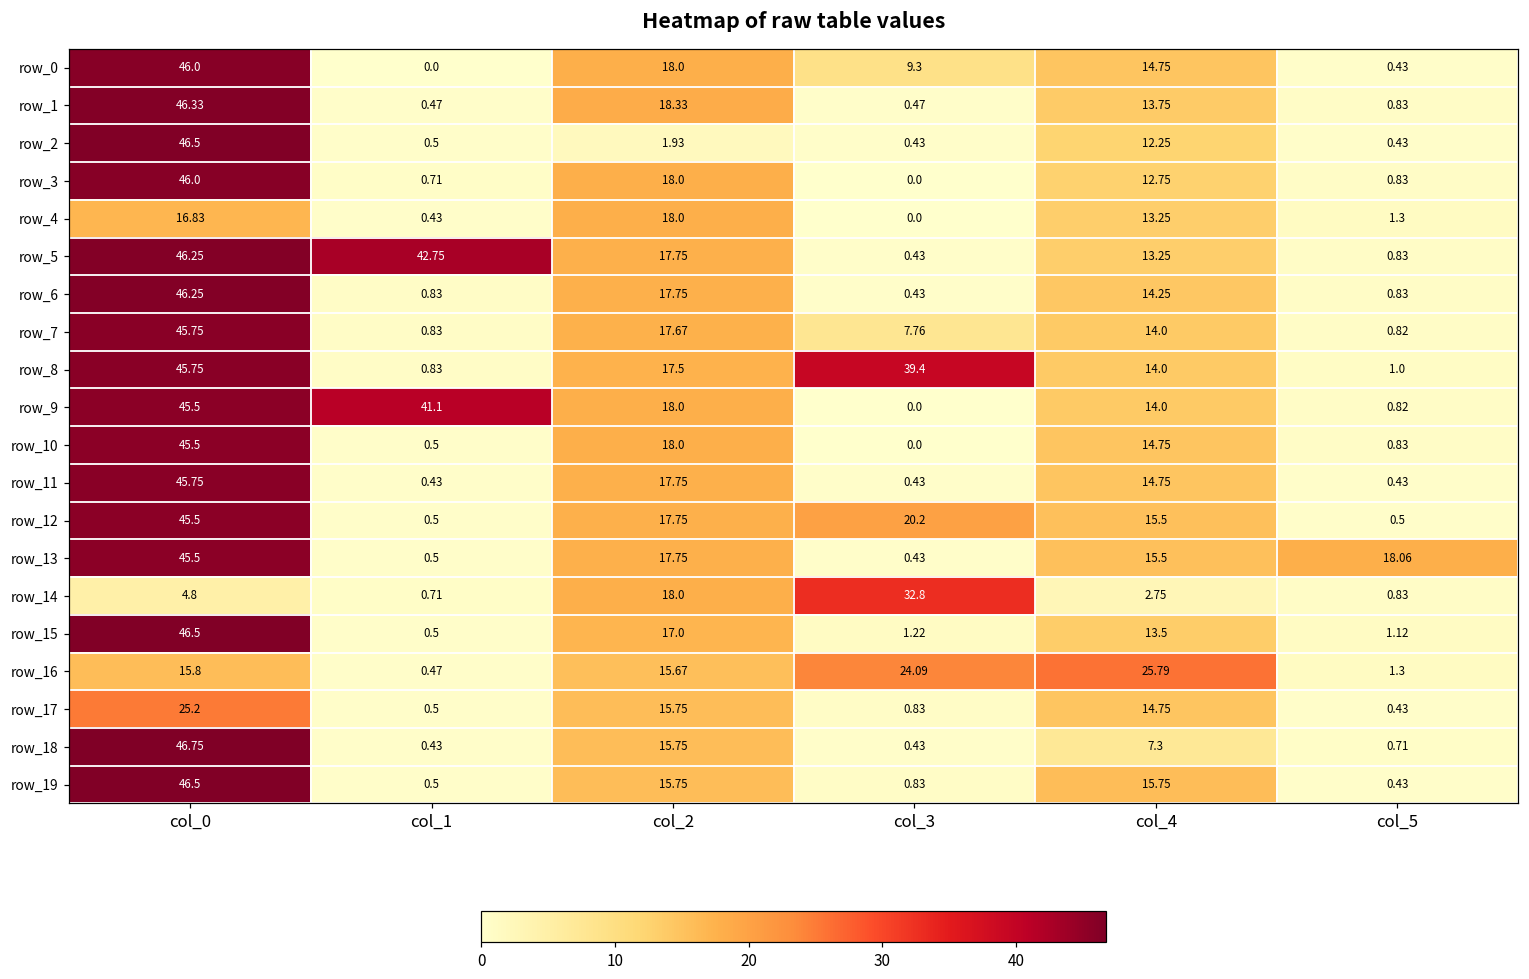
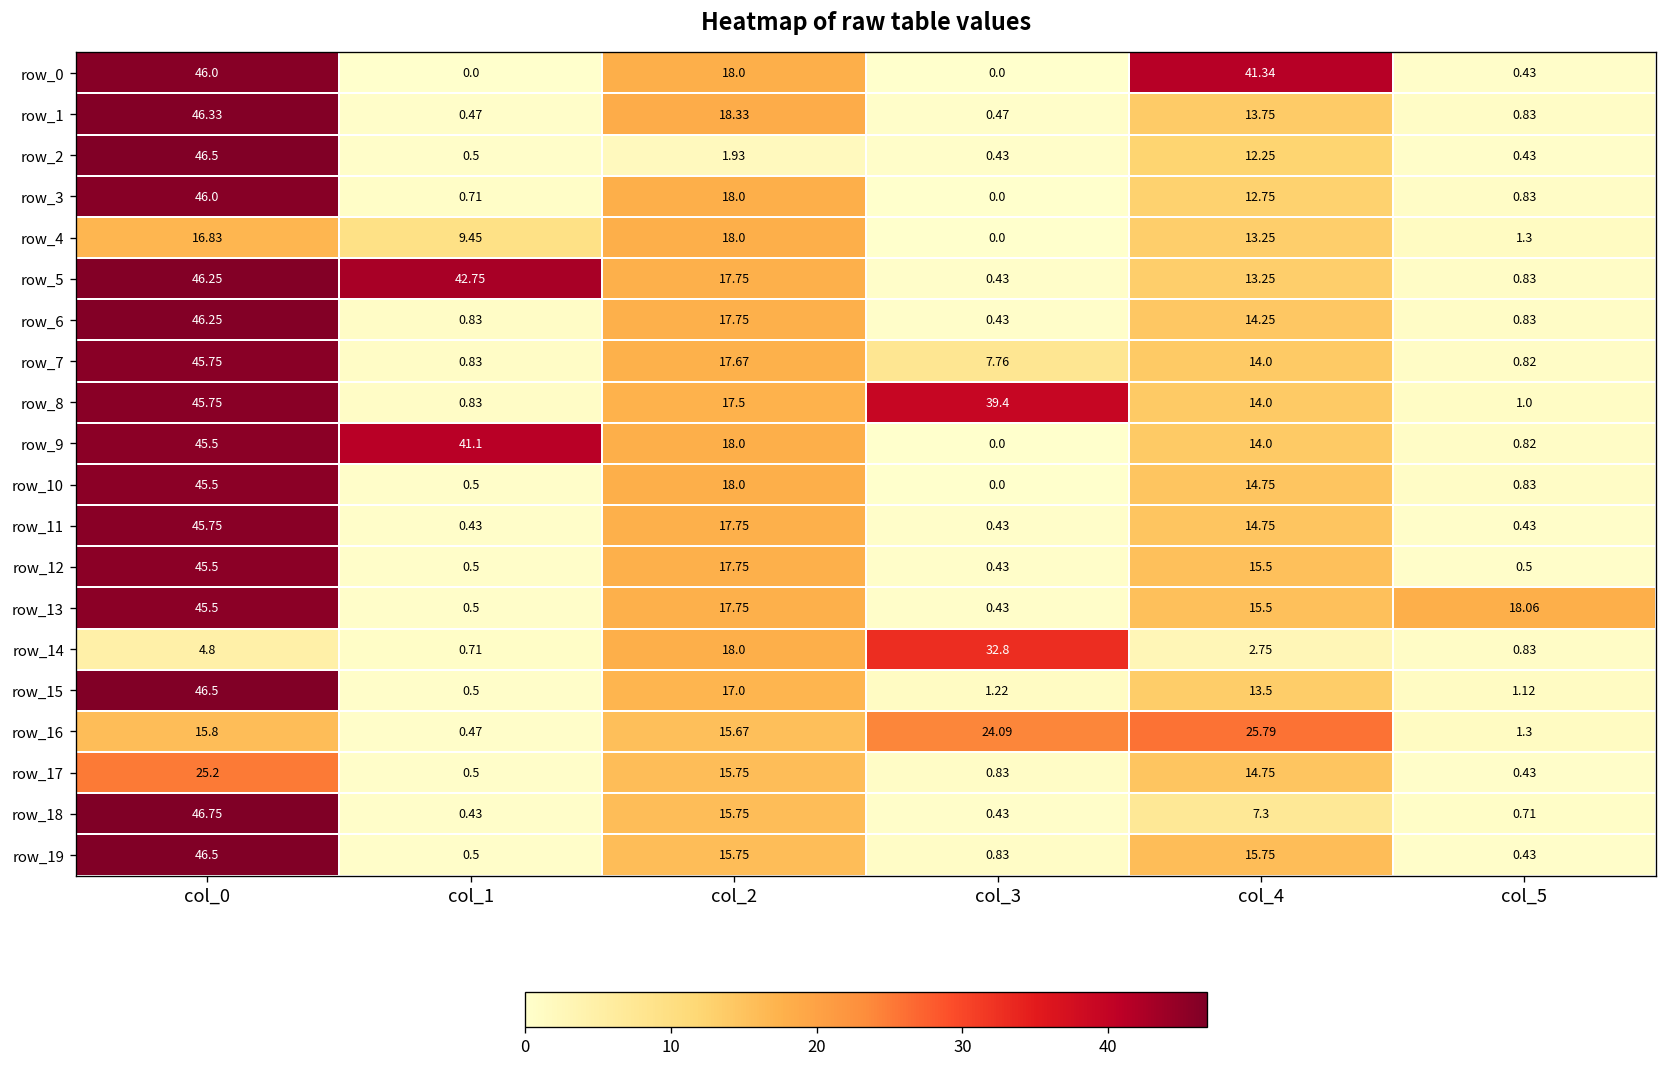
  {
    "row_0": {
      "col_0": 46.0,
      "col_1": 0.0,
      "col_2": 18.0,
-     "col_3": 9.3,
-     "col_4": 14.75,
+     "col_3": 0.0,
+     "col_4": 41.34,
      "col_5": 0.43
    },
    "row_1": {
      "col_0": 46.33,
      "col_1": 0.47,
      "col_2": 18.33,
      "col_3": 0.47,
      "col_4": 13.75,
      "col_5": 0.83
    },
    "row_2": {
      "col_0": 46.5,
      "col_1": 0.5,
      "col_2": 1.93,
      "col_3": 0.43,
      "col_4": 12.25,
      "col_5": 0.43
    },
    "row_3": {
      "col_0": 46.0,
      "col_1": 0.71,
      "col_2": 18.0,
      "col_3": 0.0,
      "col_4": 12.75,
      "col_5": 0.83
    },
    "row_4": {
      "col_0": 16.83,
-     "col_1": 0.43,
+     "col_1": 9.45,
      "col_2": 18.0,
      "col_3": 0.0,
      "col_4": 13.25,
      "col_5": 1.3
    },
    "row_5": {
      "col_0": 46.25,
      "col_1": 42.75,
      "col_2": 17.75,
      "col_3": 0.43,
      "col_4": 13.25,
      "col_5": 0.83
    },
    "row_6": {
      "col_0": 46.25,
      "col_1": 0.83,
      "col_2": 17.75,
      "col_3": 0.43,
      "col_4": 14.25,
      "col_5": 0.83
    },
    "row_7": {
      "col_0": 45.75,
      "col_1": 0.83,
      "col_2": 17.67,
      "col_3": 7.76,
      "col_4": 14.0,
      "col_5": 0.82
    },
    "row_8": {
      "col_0": 45.75,
      "col_1": 0.83,
      "col_2": 17.5,
      "col_3": 39.4,
      "col_4": 14.0,
      "col_5": 1.0
    },
    "row_9": {
      "col_0": 45.5,
      "col_1": 41.1,
      "col_2": 18.0,
      "col_3": 0.0,
      "col_4": 14.0,
      "col_5": 0.82
    },
    "row_10": {
      "col_0": 45.5,
      "col_1": 0.5,
      "col_2": 18.0,
      "col_3": 0.0,
      "col_4": 14.75,
      "col_5": 0.83
    },
    "row_11": {
      "col_0": 45.75,
      "col_1": 0.43,
      "col_2": 17.75,
      "col_3": 0.43,
      "col_4": 14.75,
      "col_5": 0.43
    },
    "row_12": {
      "col_0": 45.5,
      "col_1": 0.5,
      "col_2": 17.75,
-     "col_3": 20.2,
+     "col_3": 0.43,
      "col_4": 15.5,
      "col_5": 0.5
    },
    "row_13": {
      "col_0": 45.5,
      "col_1": 0.5,
      "col_2": 17.75,
      "col_3": 0.43,
      "col_4": 15.5,
      "col_5": 18.06
    },
    "row_14": {
      "col_0": 4.8,
      "col_1": 0.71,
      "col_2": 18.0,
      "col_3": 32.8,
      "col_4": 2.75,
      "col_5": 0.83
    },
    "row_15": {
      "col_0": 46.5,
      "col_1": 0.5,
      "col_2": 17.0,
      "col_3": 1.22,
      "col_4": 13.5,
      "col_5": 1.12
    },
    "row_16": {
      "col_0": 15.8,
      "col_1": 0.47,
      "col_2": 15.67,
      "col_3": 24.09,
      "col_4": 25.79,
      "col_5": 1.3
    },
    "row_17": {
      "col_0": 25.2,
      "col_1": 0.5,
      "col_2": 15.75,
      "col_3": 0.83,
      "col_4": 14.75,
      "col_5": 0.43
    },
    "row_18": {
      "col_0": 46.75,
      "col_1": 0.43,
      "col_2": 15.75,
      "col_3": 0.43,
      "col_4": 7.3,
      "col_5": 0.71
    },
    "row_19": {
      "col_0": 46.5,
      "col_1": 0.5,
      "col_2": 15.75,
      "col_3": 0.83,
      "col_4": 15.75,
      "col_5": 0.43
    }
  }
